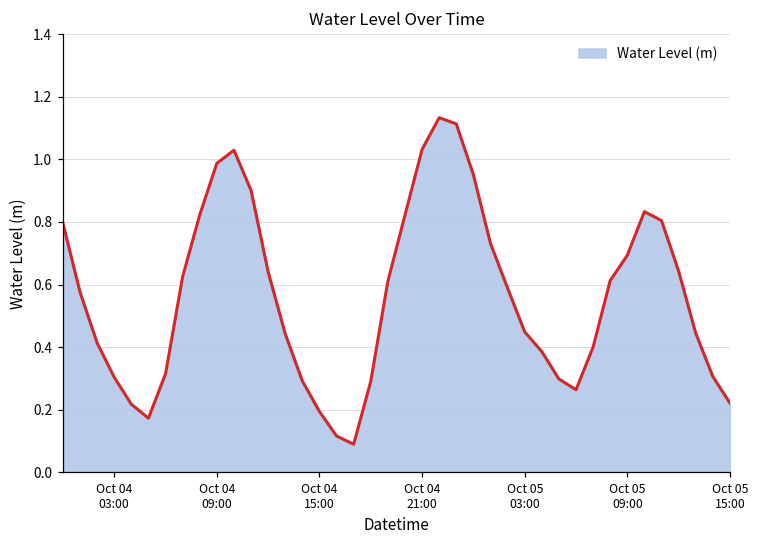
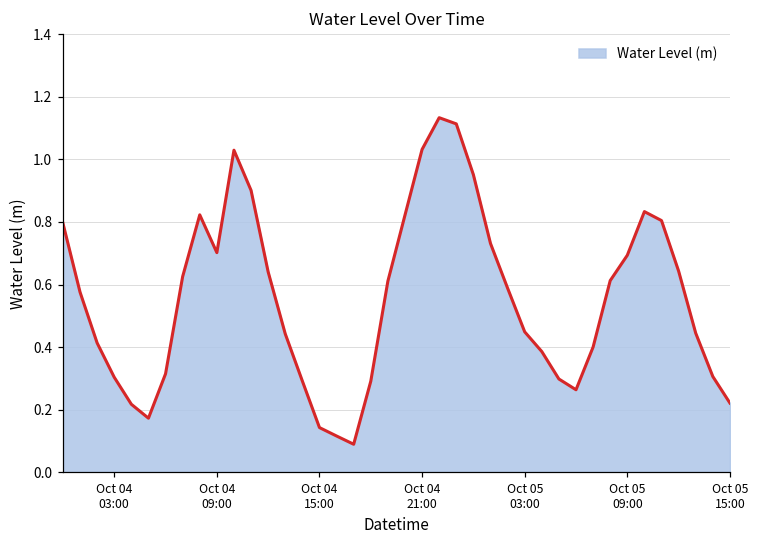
  {
    "Oct 04 03:00": 0.30,
-   "Oct 04 09:00": 0.99,
-   "Oct 04 15:00": 0.19,
+   "Oct 04 09:00": 0.70,
+   "Oct 04 15:00": 0.14,
    "Oct 04 21:00": 1.03,
    "Oct 05 03:00": 0.45,
    "Oct 05 09:00": 0.69,
    "Oct 05 15:00": 0.22
  }
